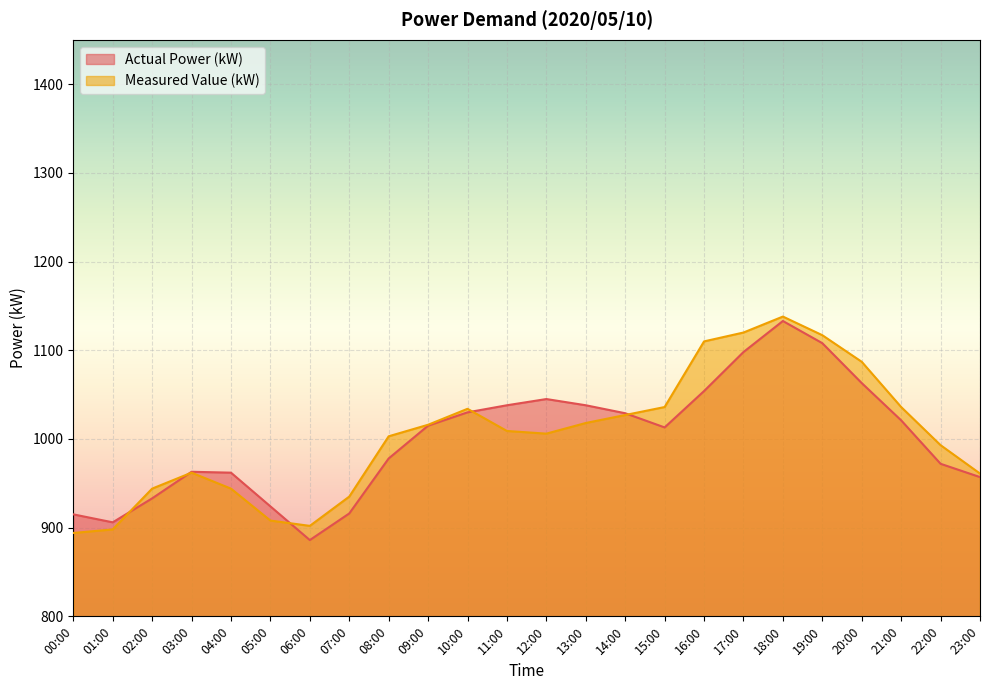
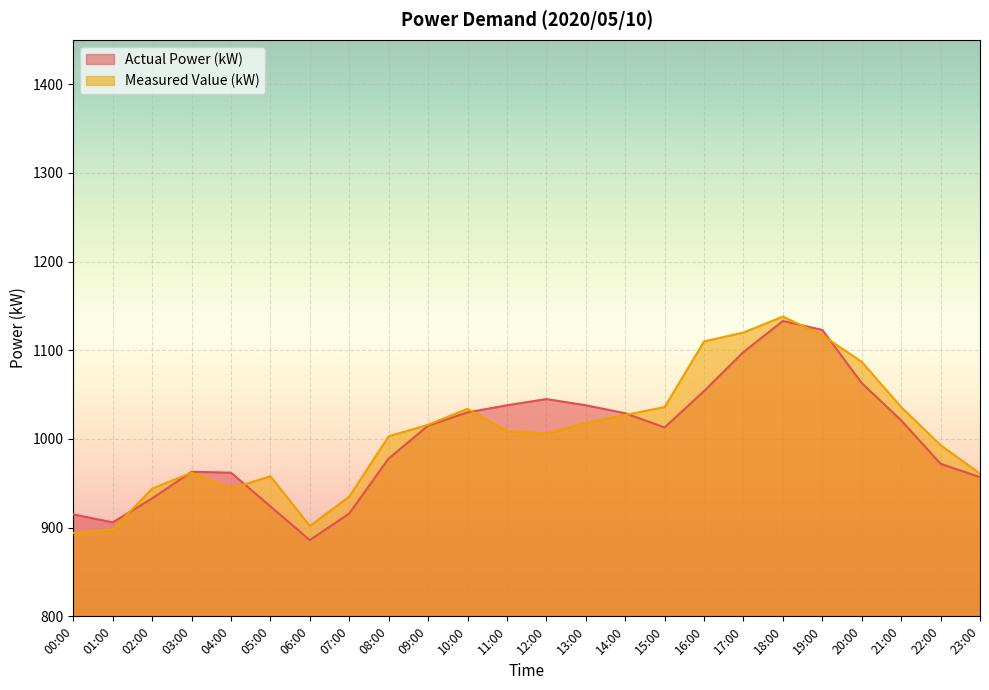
  {
    "Actual Power (kW)": {
      "00:00": 920,
      "01:00": 910,
      "02:00": 930,
      "04:00": 960,
      "05:00": 920,
      "06:00": 890,
      "07:00": 920,
      "08:00": 980,
      "10:00": 1030,
      "11:00": 1040,
      "12:00": 1050,
      "13:00": 1040,
      "15:00": 1010,
      "16:00": 1050,
      "17:00": 1100,
      "18:00": 1130,
-     "19:00": 1110,
+     "19:00": 1120,
      "20:00": 1060,
      "21:00": 1020,
      "22:00": 970,
      "23:00": 960
    },
    "Measured Value (kW)": {
      "00:00": 890,
      "01:00": 900,
      "02:00": 940,
      "04:00": 940,
-     "05:00": 910,
+     "05:00": 960,
      "06:00": 900,
      "07:00": 940,
      "08:00": 1000,
      "10:00": 1030,
      "11:00": 1010,
      "12:00": 1010,
      "13:00": 1020,
      "15:00": 1040,
      "16:00": 1110,
      "17:00": 1120,
      "18:00": 1140,
      "19:00": 1120,
      "20:00": 1090,
      "21:00": 1040,
      "22:00": 990,
      "23:00": 960
    }
  }
